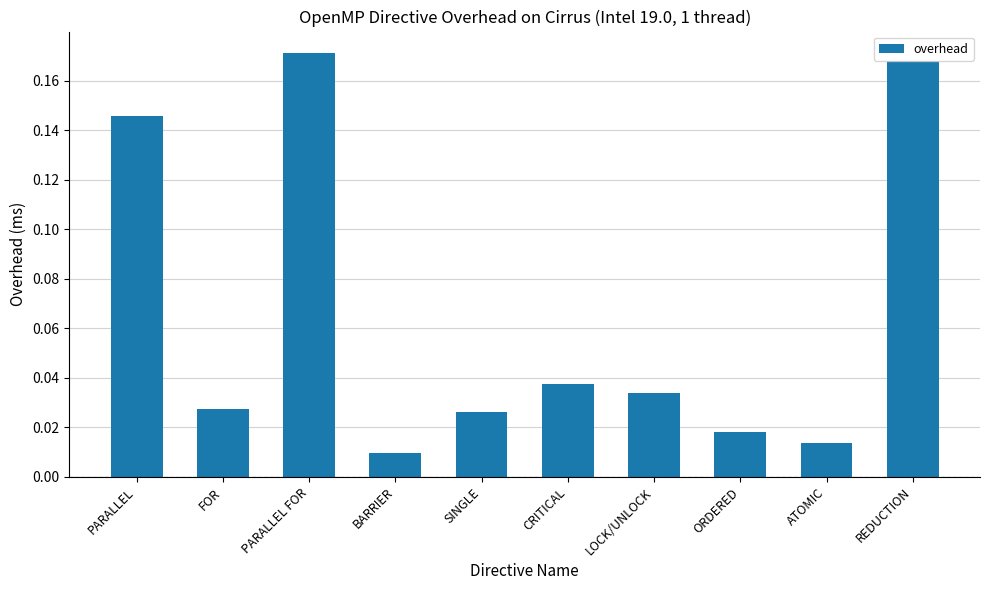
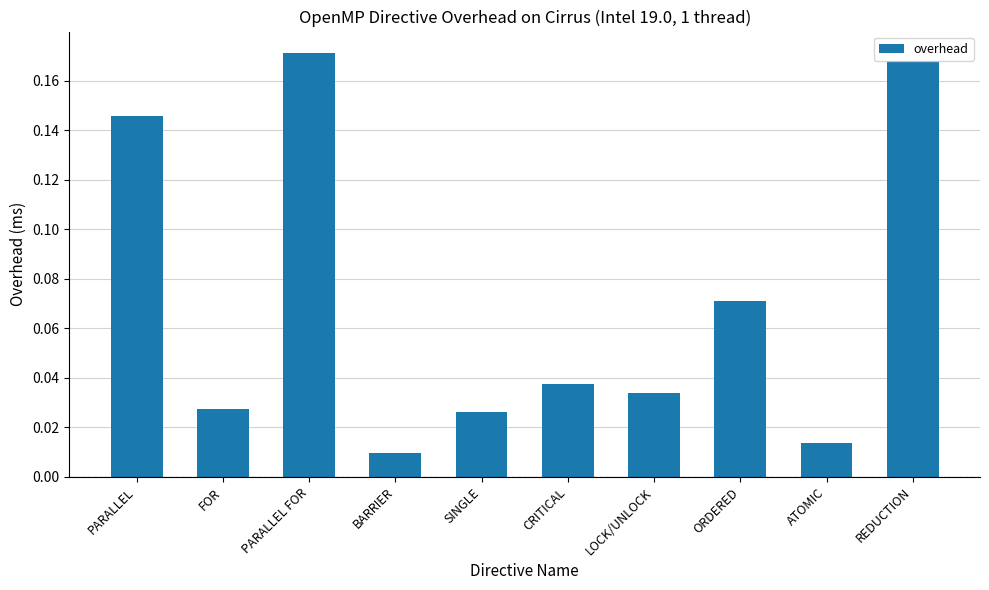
  {
    "PARALLEL": 0.146,
    "FOR": 0.027,
    "PARALLEL FOR": 0.171,
    "BARRIER": 0.010,
    "SINGLE": 0.026,
    "CRITICAL": 0.038,
    "LOCK/UNLOCK": 0.034,
-   "ORDERED": 0.018,
+   "ORDERED": 0.071,
    "ATOMIC": 0.014,
    "REDUCTION": 0.168
  }
